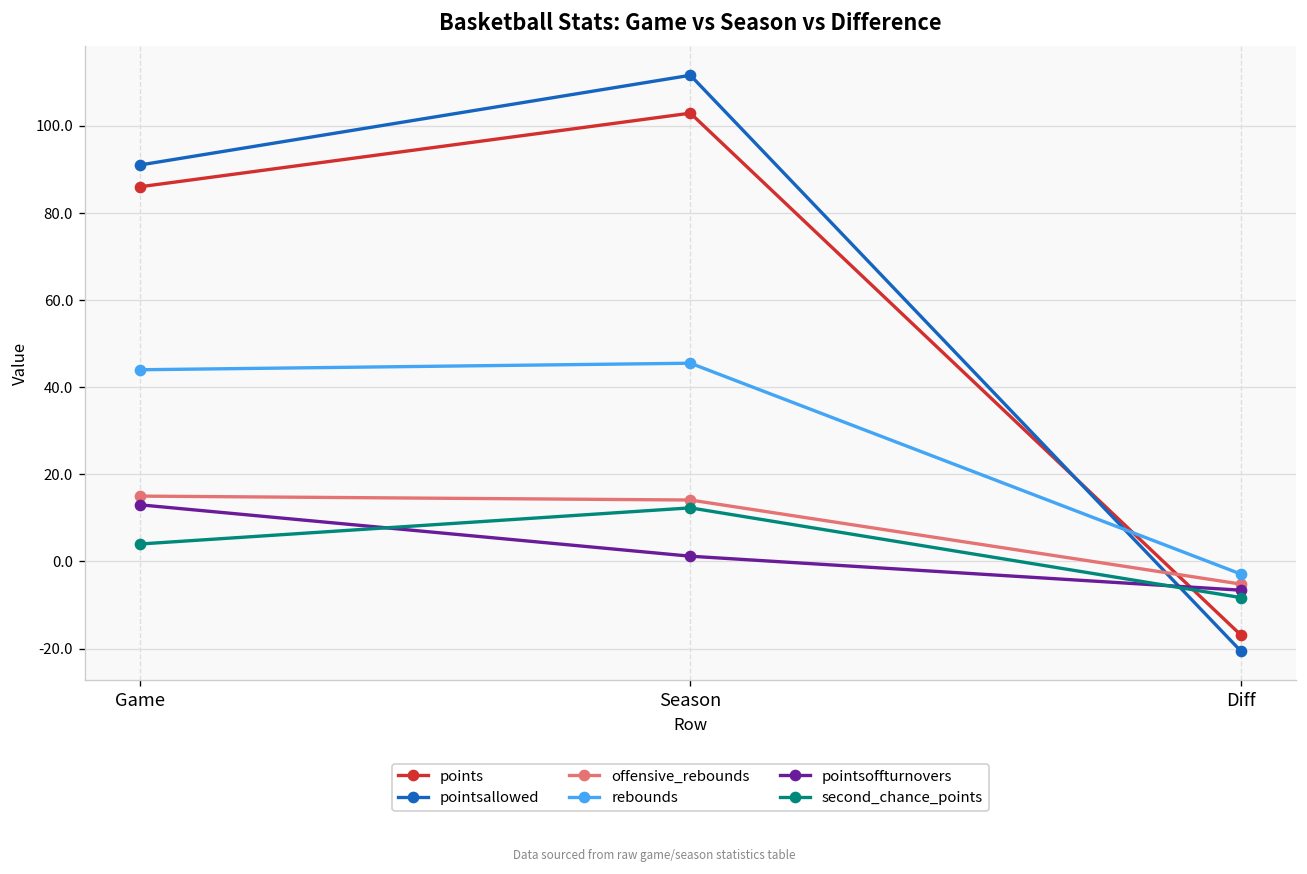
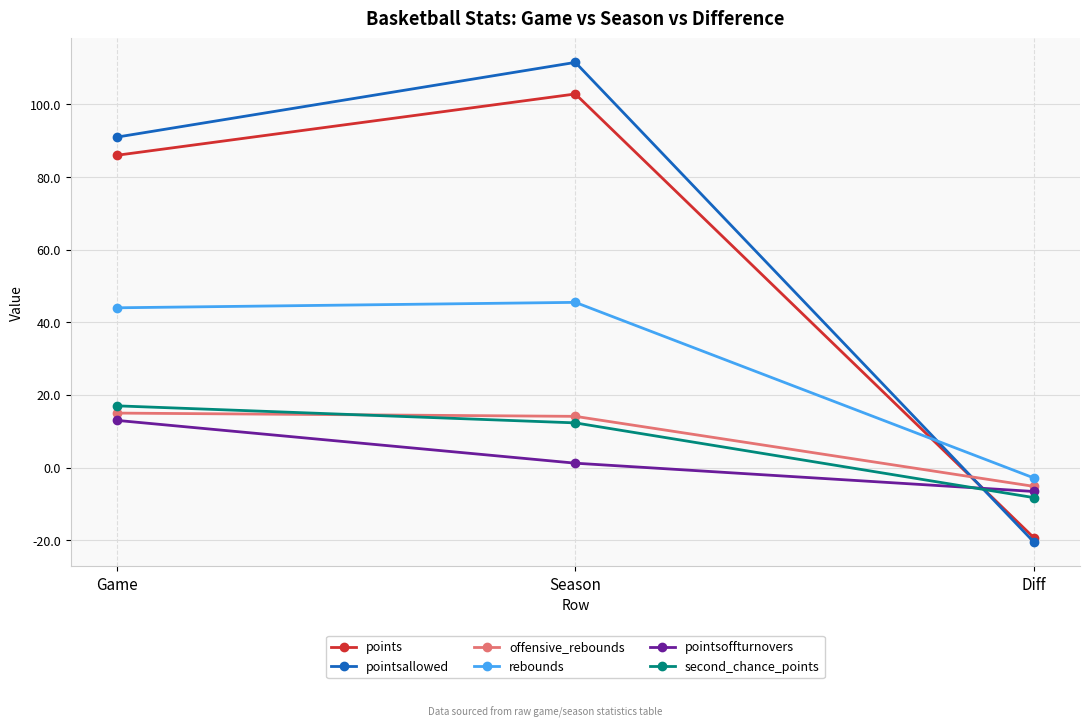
  {
    "points": {
      "Game": 86,
      "Season": 103,
-     "Diff": -17
+     "Diff": -19
    },
    "pointsallowed": {
      "Game": 91,
      "Season": 112,
      "Diff": -21
    },
    "offensive_rebounds": {
      "Game": 15,
      "Season": 14,
      "Diff": -5
    },
    "rebounds": {
      "Game": 44,
      "Season": 46,
      "Diff": -3
    },
    "pointsoffturnovers": {
      "Game": 13,
      "Season": 1,
      "Diff": -7
    },
    "second_chance_points": {
-     "Game": 4,
+     "Game": 17,
      "Season": 12,
      "Diff": -8
    }
  }
